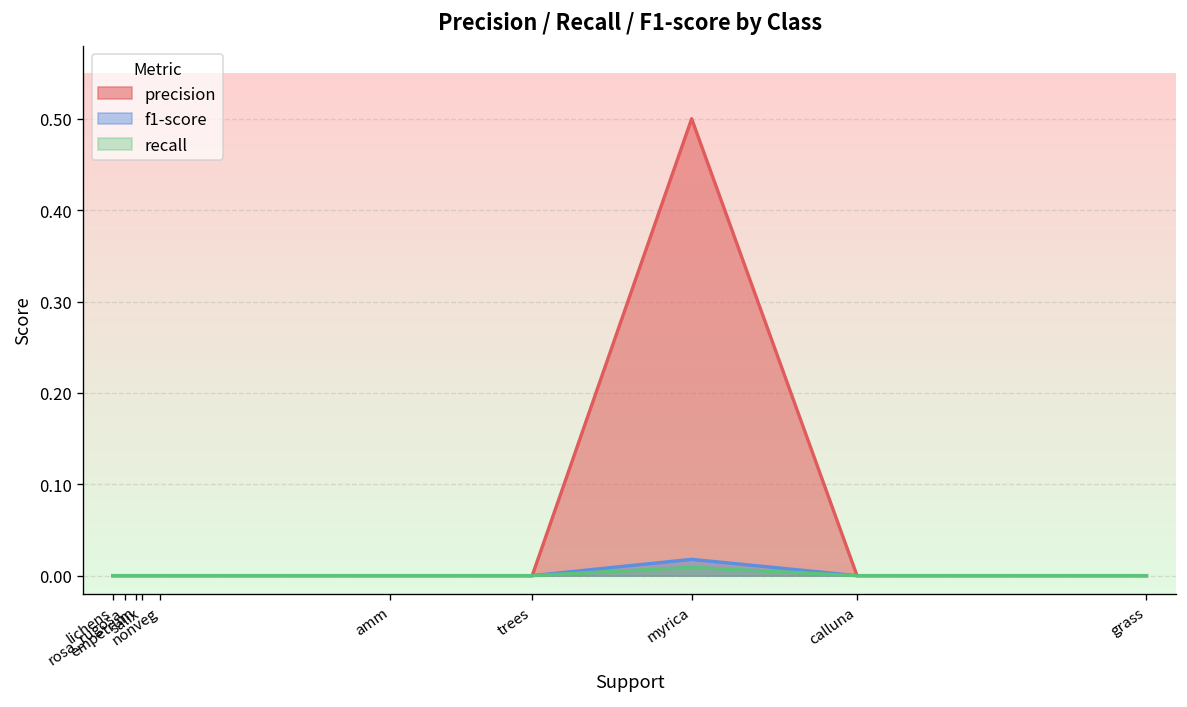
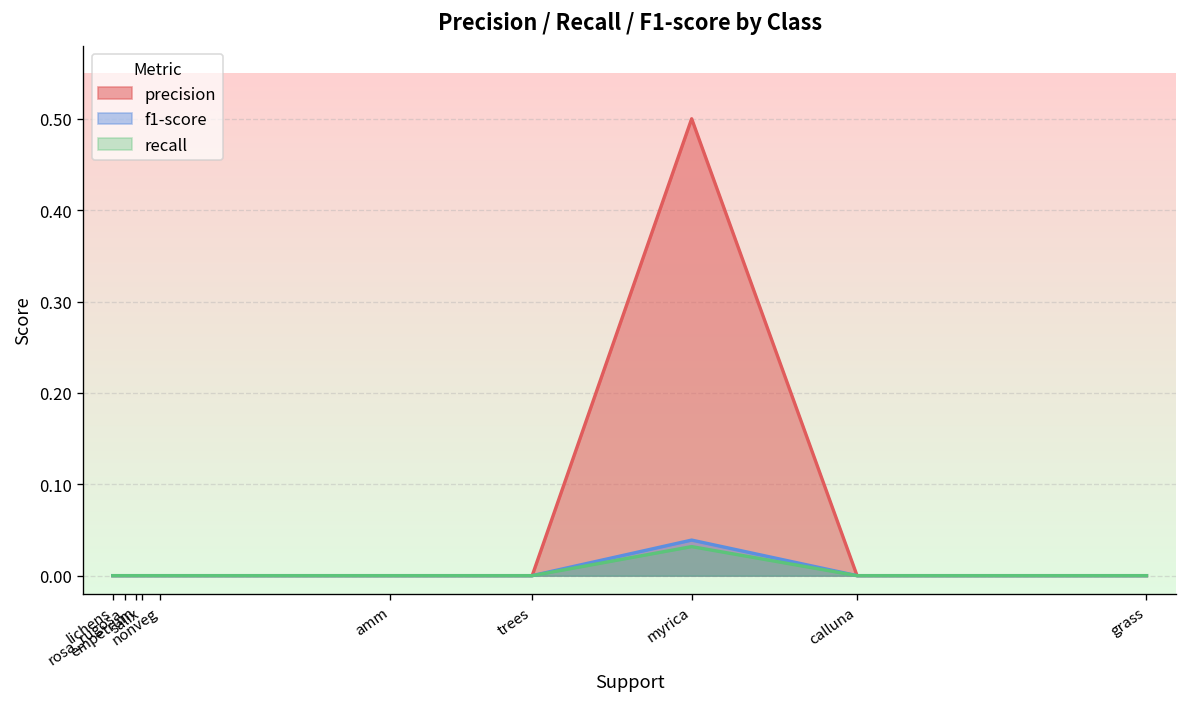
  {
    "precision": {
      "myrica": 0.50
    },
    "f1-score": {
-     "myrica": 0.02
+     "myrica": 0.04
    },
    "recall": {
-     "myrica": 0.01
+     "myrica": 0.03
    }
  }
